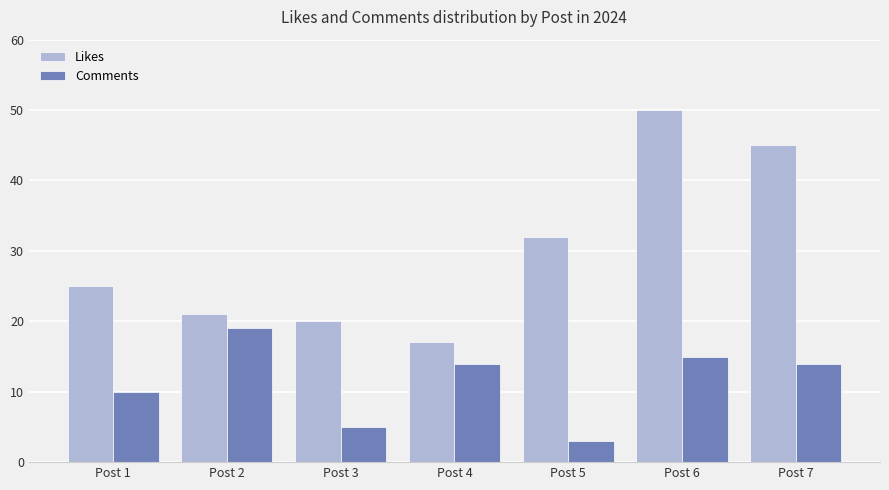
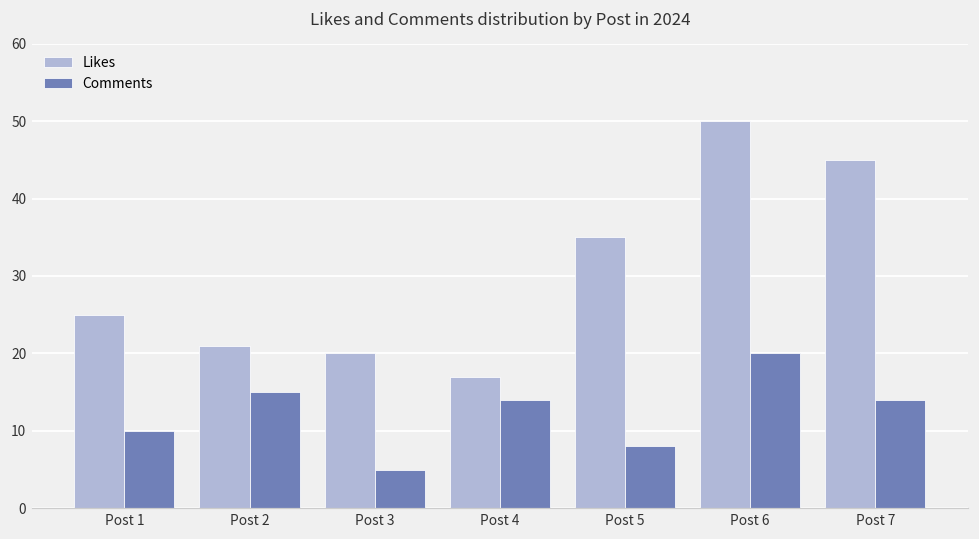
  {
    "Likes": {
      "Post 1": 25,
      "Post 2": 21,
      "Post 3": 20,
      "Post 4": 17,
-     "Post 5": 32,
+     "Post 5": 35,
      "Post 6": 50,
      "Post 7": 45
    },
    "Comments": {
      "Post 1": 10,
-     "Post 2": 19,
+     "Post 2": 15,
      "Post 3": 5,
      "Post 4": 14,
-     "Post 5": 3,
-     "Post 6": 15,
+     "Post 5": 8,
+     "Post 6": 20,
      "Post 7": 14
    }
  }
